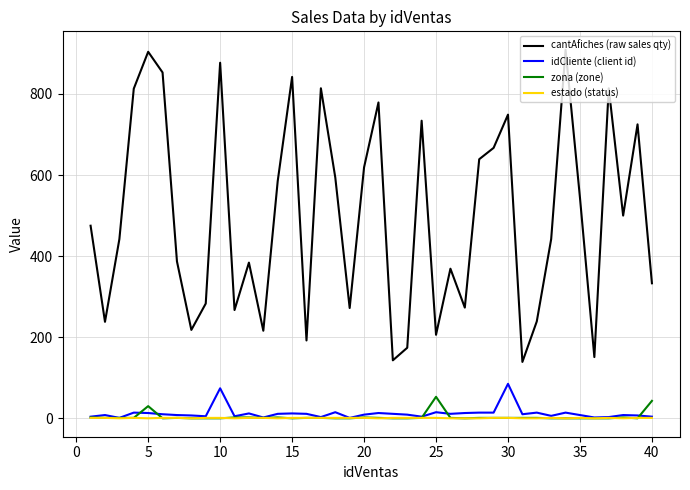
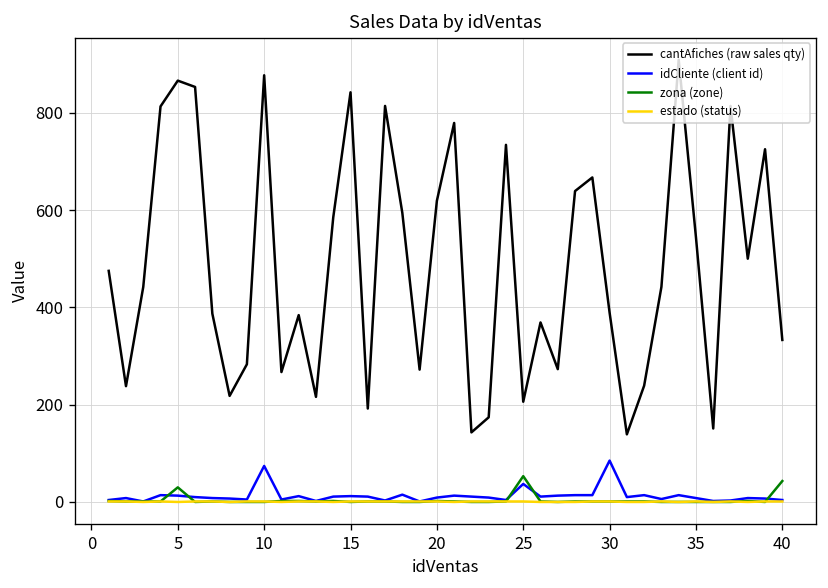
  {
    "cantAfiches (raw sales qty)": {
-     "5": 900,
+     "5": 870,
      "10": 880,
      "15": 840,
      "20": 620,
      "25": 210,
-     "30": 750,
+     "30": 390,
      "35": 540,
      "40": 330
    },
    "idCliente (client id)": {
      "5": 10,
      "10": 70,
      "15": 10,
      "20": 10,
-     "25": 20,
+     "25": 40,
      "30": 90,
      "35": 10
    },
    "zona (zone)": {
      "5": 30,
      "25": 50,
      "40": 40
    },
    "estado (status)": {
      "5": 0,
      "25": 0
    }
  }
